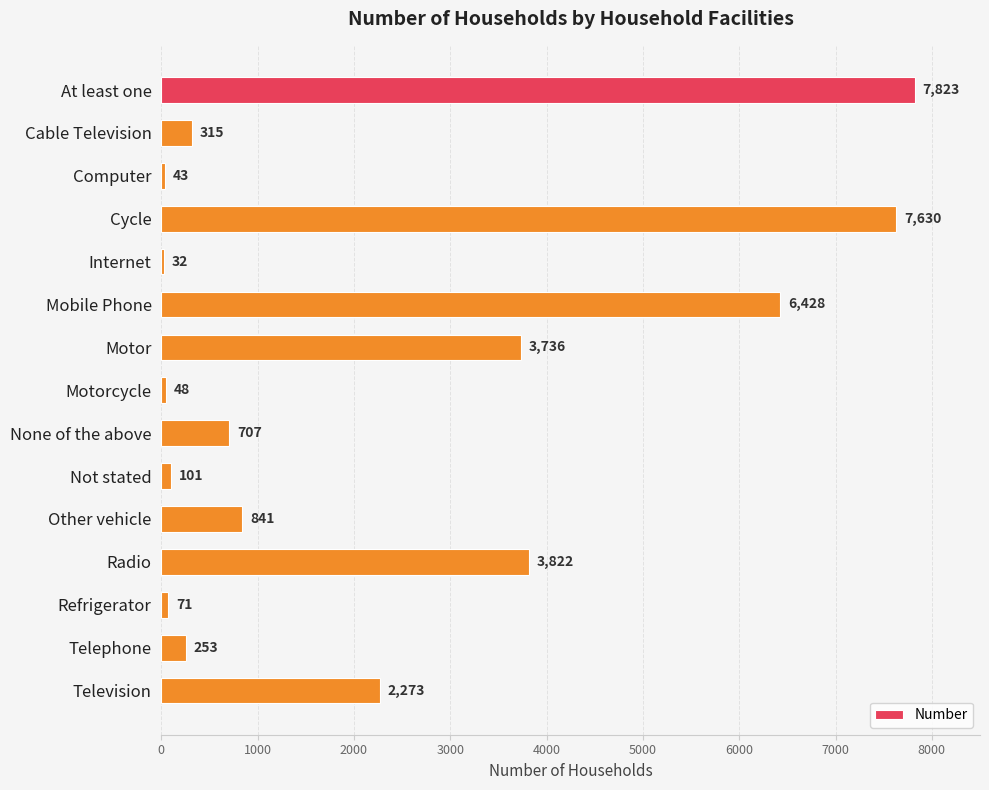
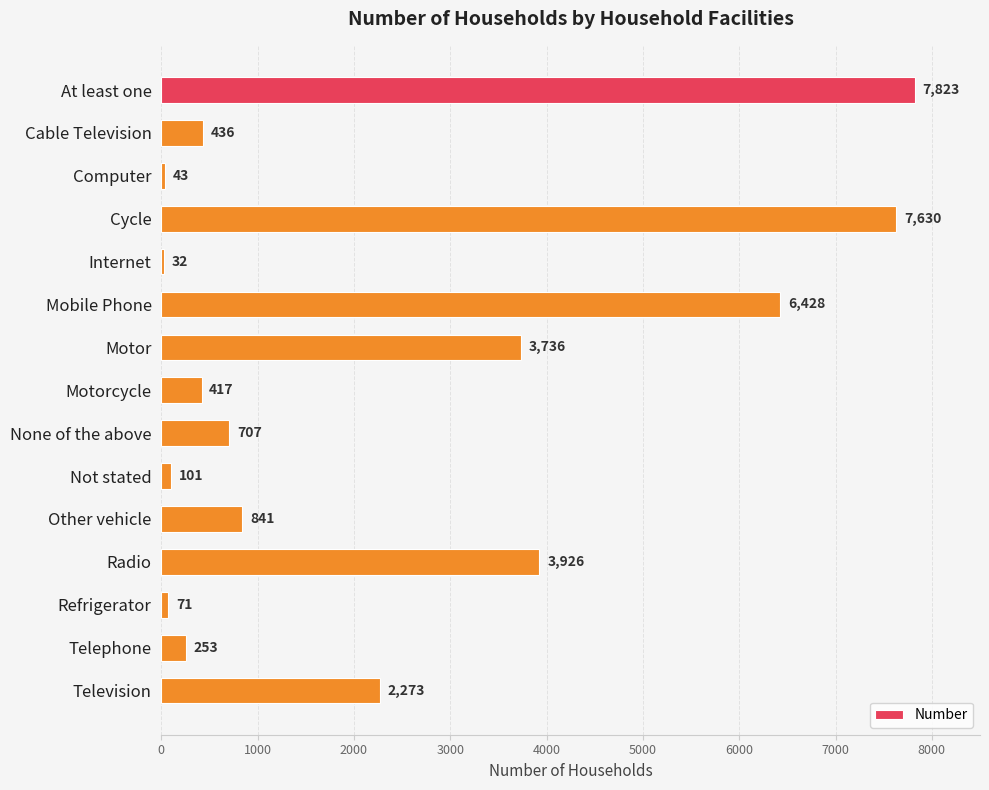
  {
    "At least one": "7,823",
-   "Cable Television": "315",
+   "Cable Television": "436",
    "Computer": "43",
    "Cycle": "7,630",
    "Internet": "32",
    "Mobile Phone": "6,428",
    "Motor": "3,736",
-   "Motorcycle": "48",
+   "Motorcycle": "417",
    "None of the above": "707",
    "Not stated": "101",
    "Other vehicle": "841",
-   "Radio": "3,822",
+   "Radio": "3,926",
    "Refrigerator": "71",
    "Telephone": "253",
    "Television": "2,273"
  }
